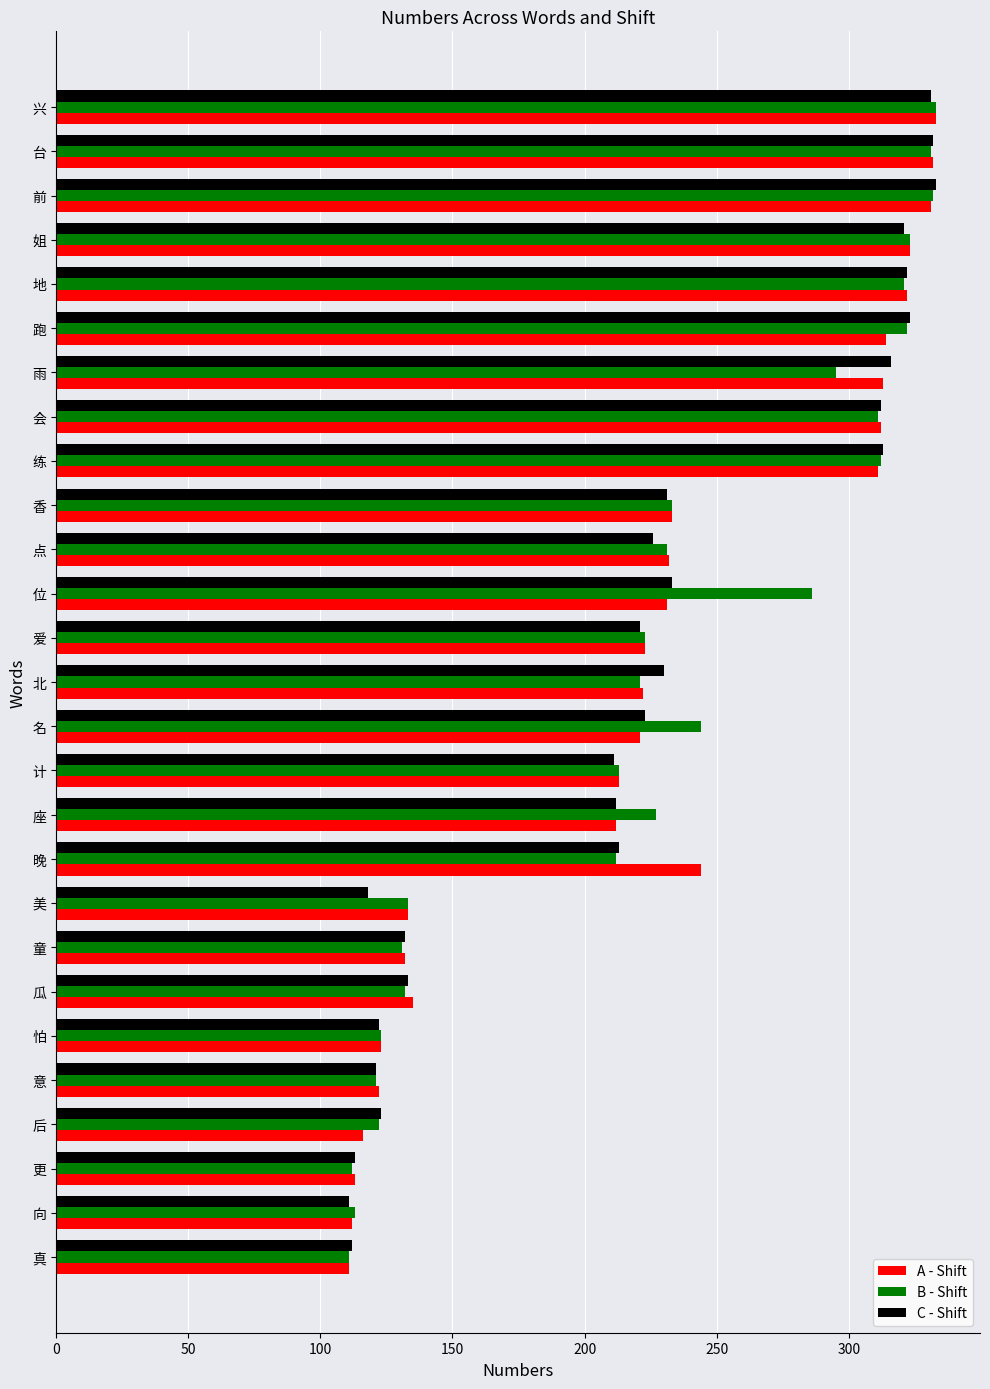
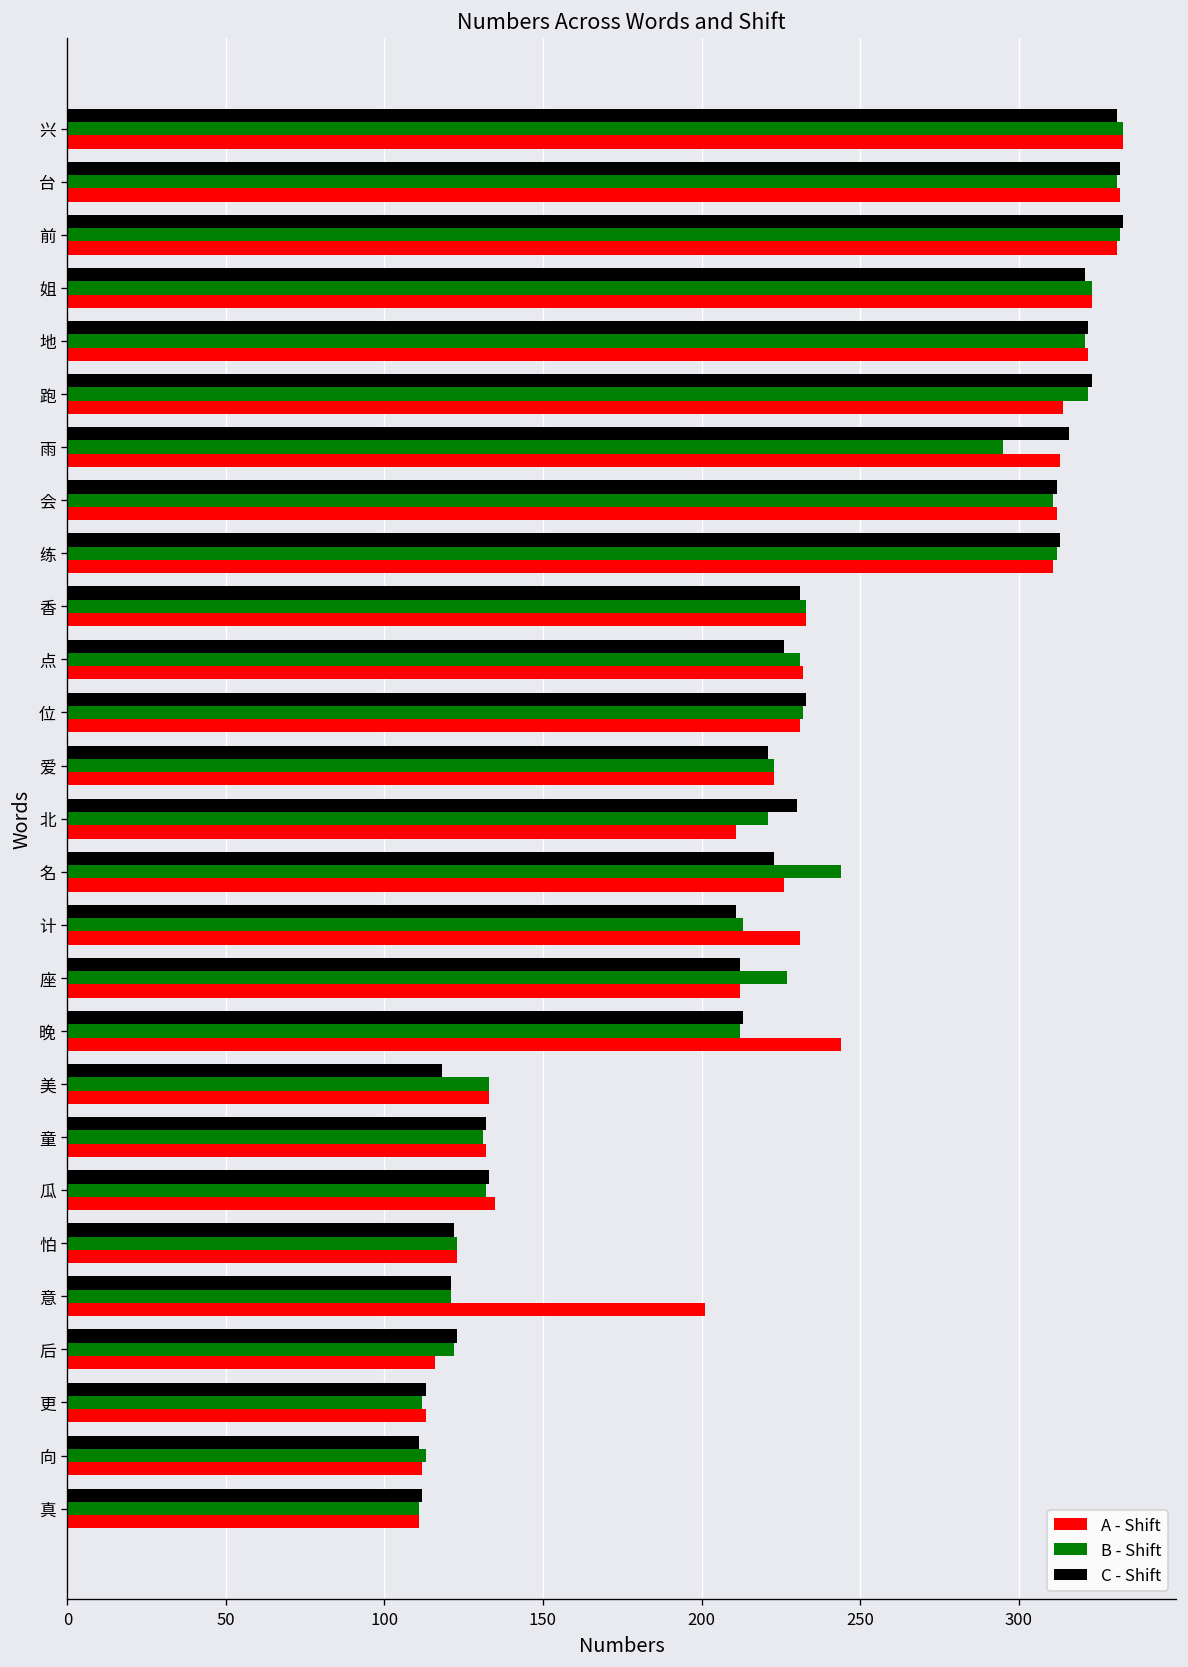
  {
    "A - Shift": {
      "兴": 333,
      "台": 332,
      "前": 331,
      "姐": 323,
      "地": 322,
      "跑": 314,
      "雨": 313,
      "会": 312,
      "练": 311,
      "香": 233,
      "点": 232,
      "位": 231,
      "爱": 223,
-     "北": 222,
-     "名": 221,
-     "计": 213,
+     "北": 211,
+     "名": 226,
+     "计": 231,
      "座": 212,
      "晚": 244,
      "美": 133,
      "童": 132,
      "瓜": 135,
      "怕": 123,
-     "意": 122,
+     "意": 201,
      "后": 116,
      "更": 113,
      "向": 112,
      "真": 111
    },
    "B - Shift": {
      "兴": 333,
      "台": 331,
      "前": 332,
      "姐": 323,
      "地": 321,
      "跑": 322,
      "雨": 295,
      "会": 311,
      "练": 312,
      "香": 233,
      "点": 231,
-     "位": 286,
+     "位": 232,
      "爱": 223,
      "北": 221,
      "名": 244,
      "计": 213,
      "座": 227,
      "晚": 212,
      "美": 133,
      "童": 131,
      "瓜": 132,
      "怕": 123,
      "意": 121,
      "后": 122,
      "更": 112,
      "向": 113,
      "真": 111
    },
    "C - Shift": {
      "兴": 331,
      "台": 332,
      "前": 333,
      "姐": 321,
      "地": 322,
      "跑": 323,
      "雨": 316,
      "会": 312,
      "练": 313,
      "香": 231,
      "点": 226,
      "位": 233,
      "爱": 221,
      "北": 230,
      "名": 223,
      "计": 211,
      "座": 212,
      "晚": 213,
      "美": 118,
      "童": 132,
      "瓜": 133,
      "怕": 122,
      "意": 121,
      "后": 123,
      "更": 113,
      "向": 111,
      "真": 112
    }
  }
